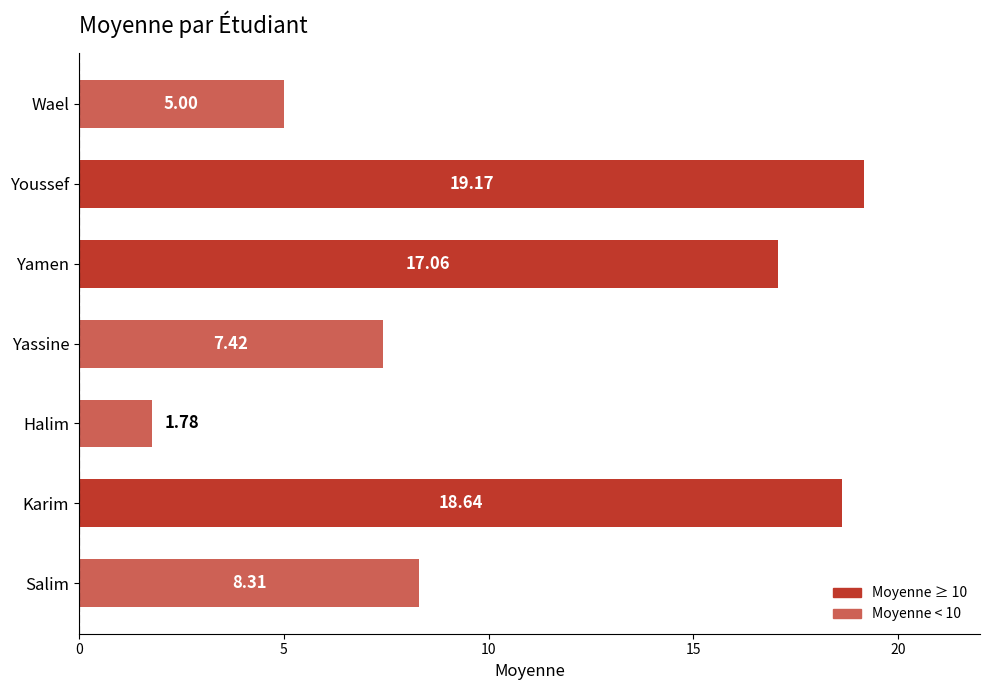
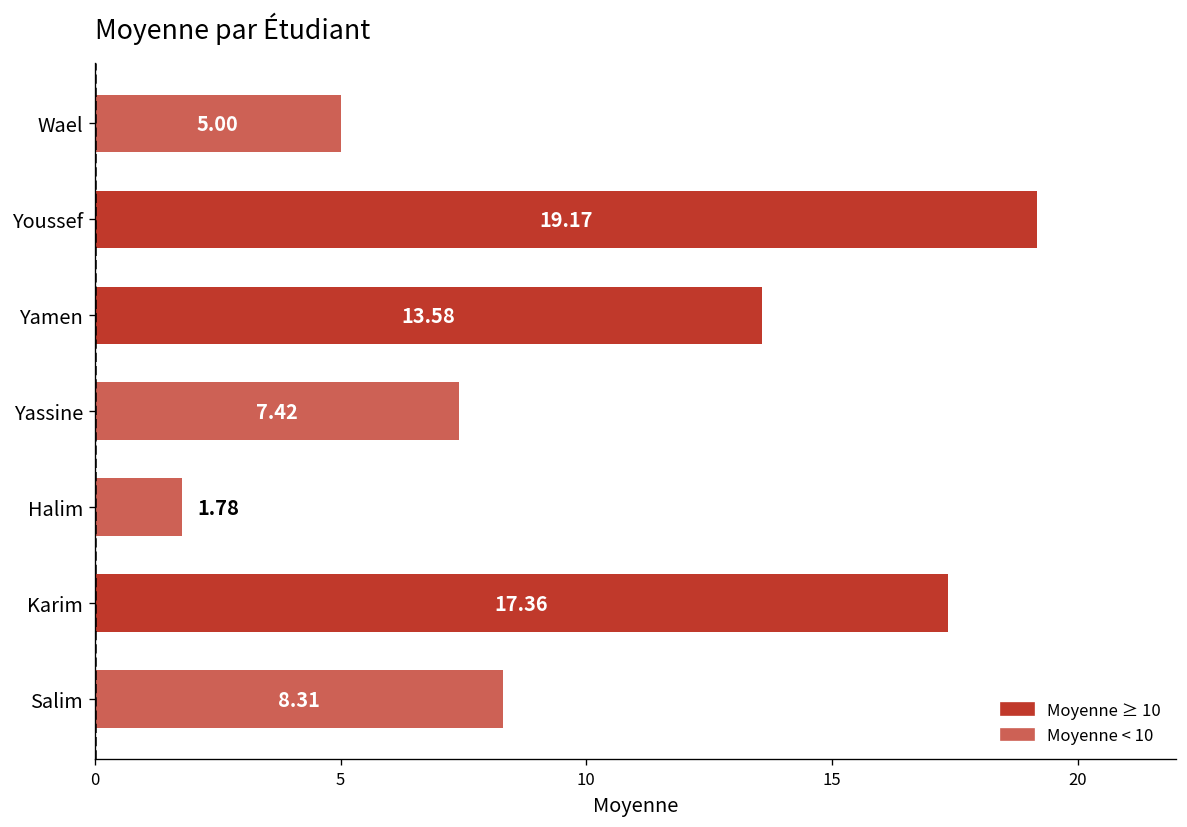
  {
    "Wael": 5.00,
    "Youssef": 19.17,
-   "Yamen": 17.06,
+   "Yamen": 13.58,
    "Yassine": 7.42,
    "Halim": 1.78,
-   "Karim": 18.64,
+   "Karim": 17.36,
    "Salim": 8.31
  }
